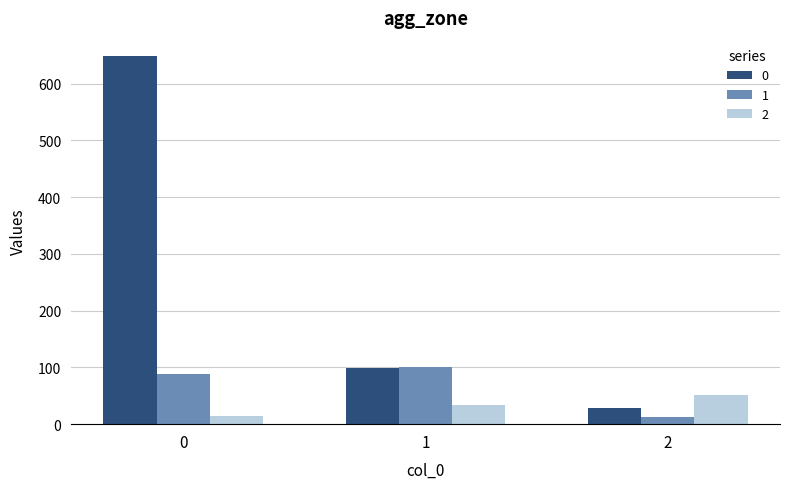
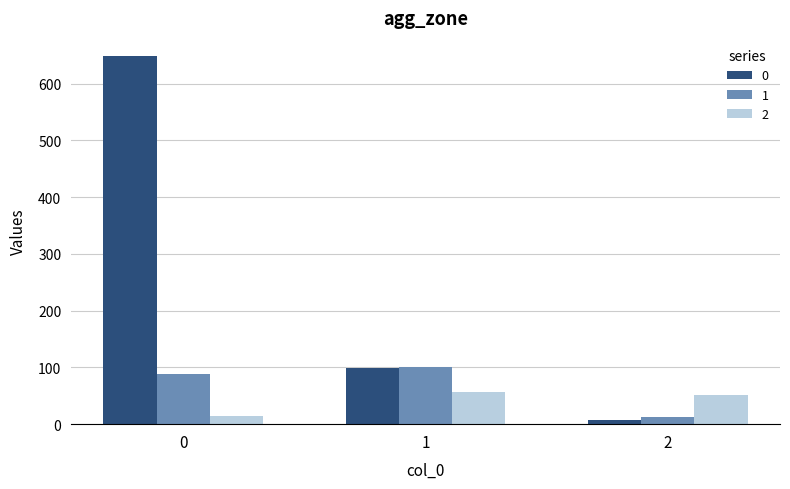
  {
    "0": {
      "0": 650,
      "1": 100,
-     "2": 30
+     "2": 10
    },
    "1": {
      "0": 90,
      "1": 100,
      "2": 10
    },
    "2": {
      "0": 10,
-     "1": 30,
+     "1": 60,
      "2": 50
    }
  }
